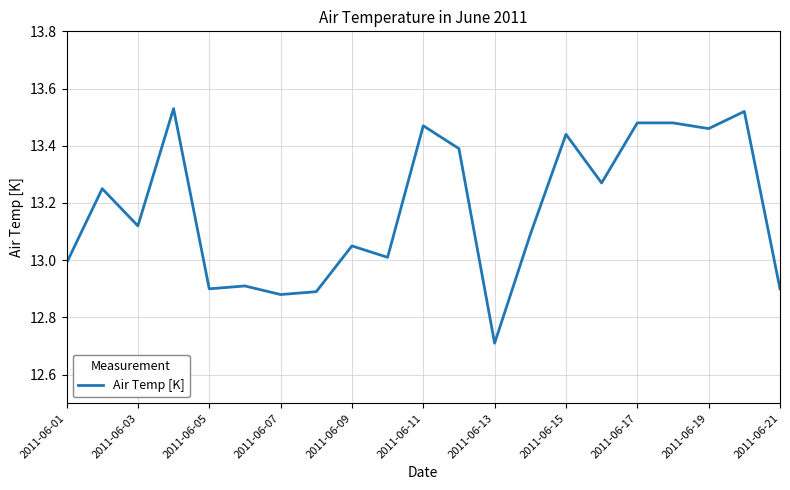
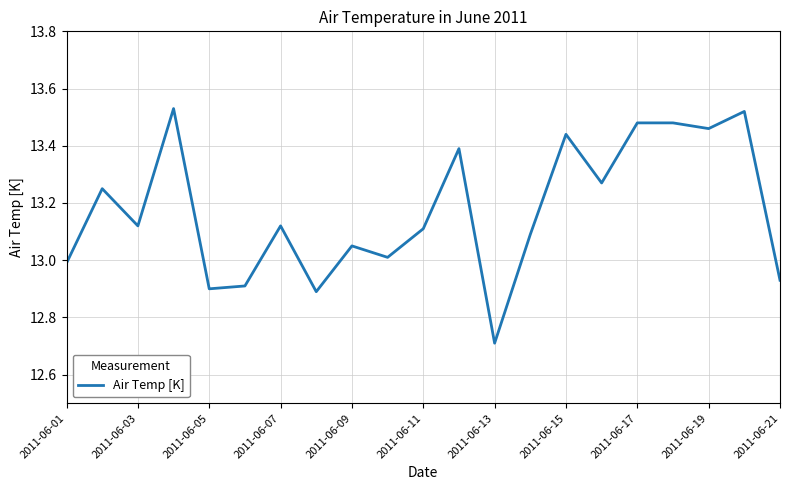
  {
    "2011-06-01": 12.99,
    "2011-06-03": 13.12,
    "2011-06-05": 12.90,
-   "2011-06-07": 12.88,
+   "2011-06-07": 13.12,
    "2011-06-09": 13.05,
-   "2011-06-11": 13.47,
+   "2011-06-11": 13.11,
    "2011-06-13": 12.71,
    "2011-06-15": 13.44,
    "2011-06-17": 13.48,
    "2011-06-19": 13.46,
-   "2011-06-21": 12.90
+   "2011-06-21": 12.93
  }
